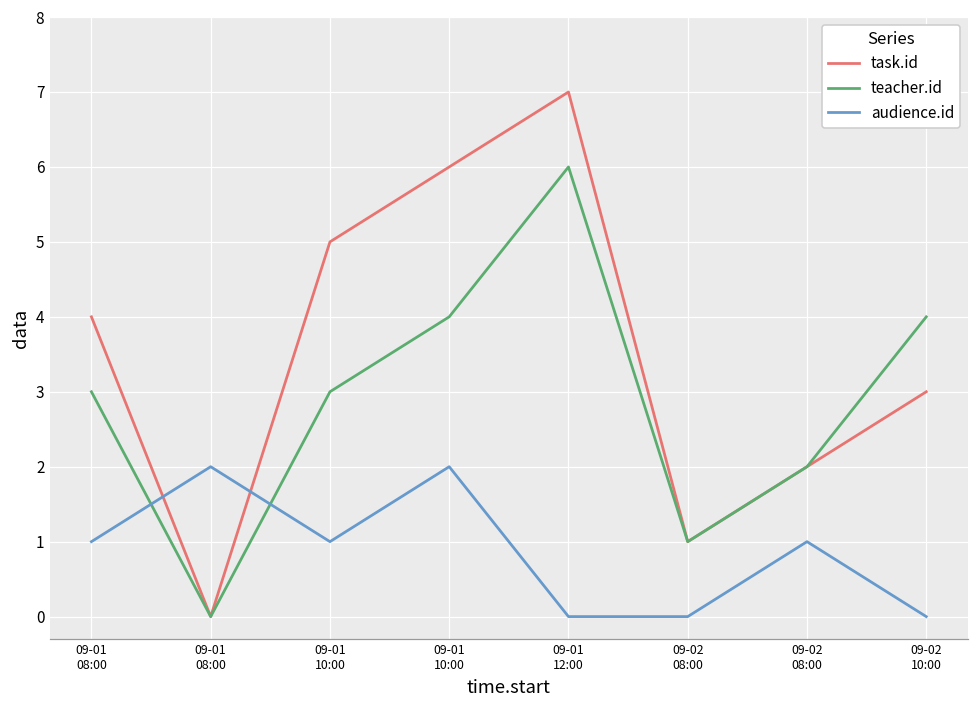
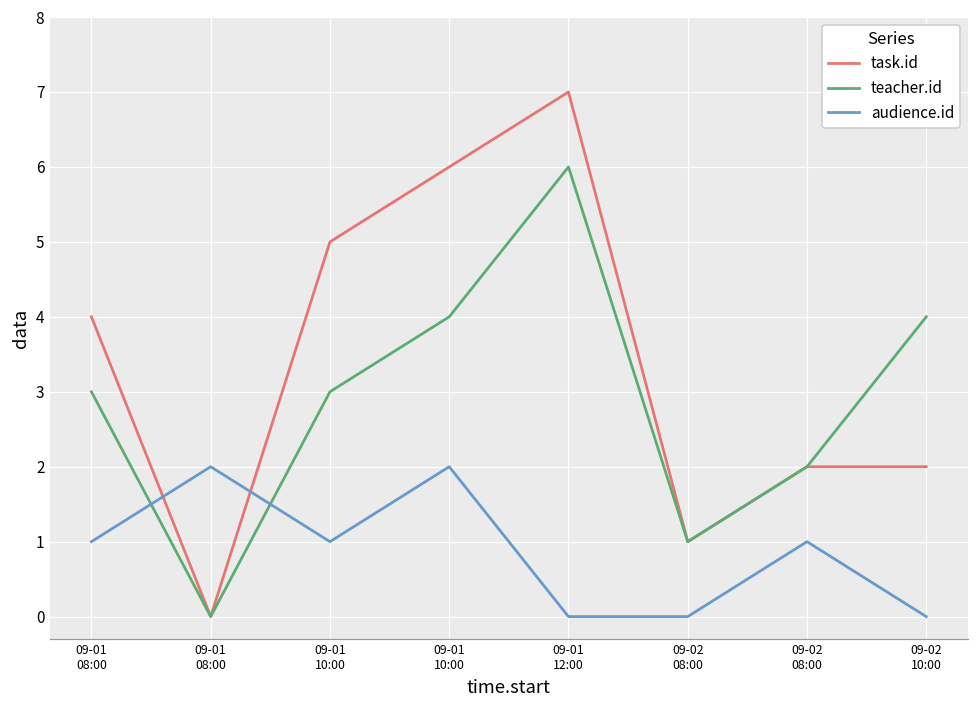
  {
    "task.id": {
      "09-01 12:00": 7,
-     "09-02 10:00": 3
+     "09-02 10:00": 2
    },
    "teacher.id": {
      "09-01 12:00": 6,
      "09-02 10:00": 4
    },
    "audience.id": {
      "09-01 12:00": 0,
      "09-02 10:00": 0
    }
  }
